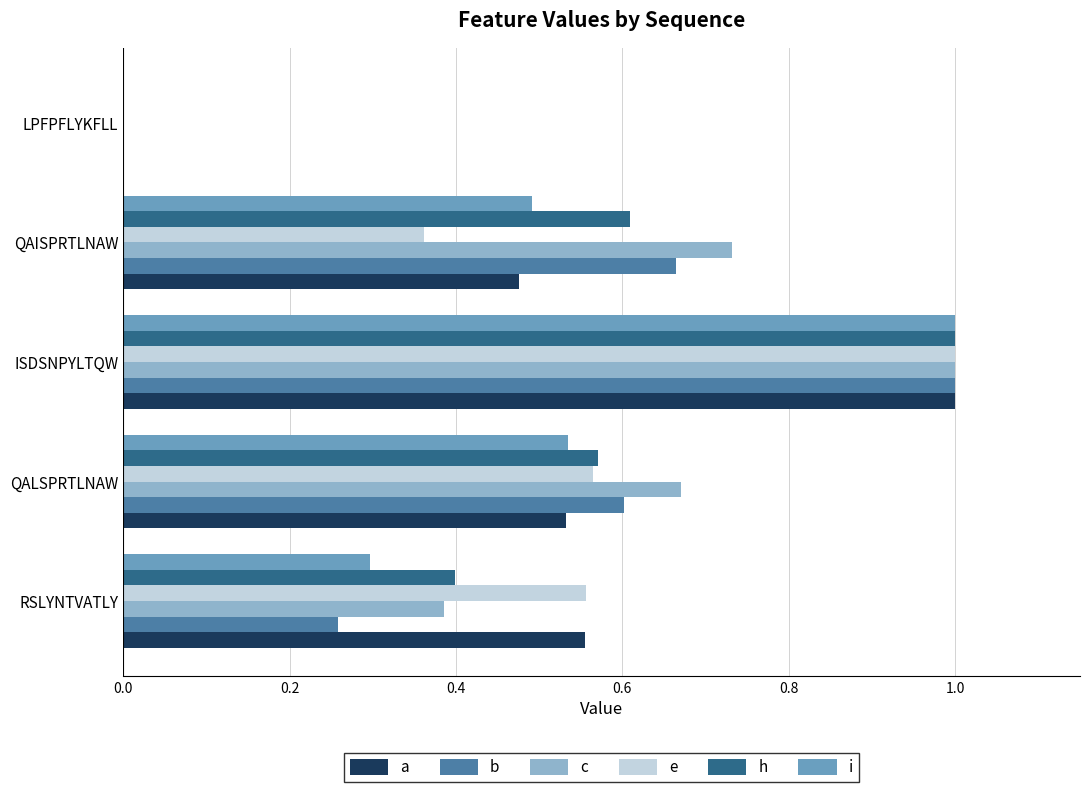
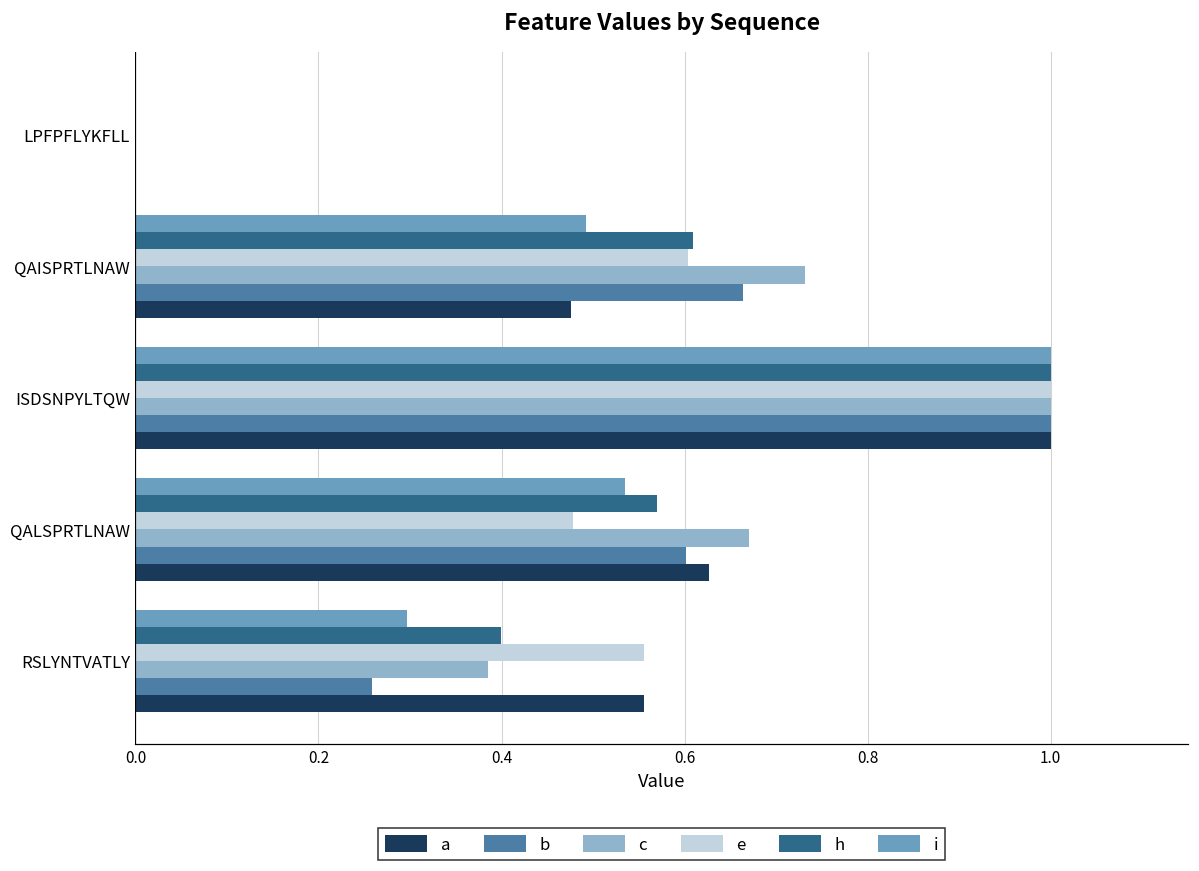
  {
    "a": {
      "LPFPFLYKFLL": 0.00,
      "QAISPRTLNAW": 0.48,
      "ISDSNPYLTQW": 1.00,
-     "QALSPRTLNAW": 0.53,
+     "QALSPRTLNAW": 0.63,
      "RSLYNTVATLY": 0.56
    },
    "e": {
      "LPFPFLYKFLL": 0.00,
-     "QAISPRTLNAW": 0.36,
+     "QAISPRTLNAW": 0.60,
      "ISDSNPYLTQW": 1.00,
-     "QALSPRTLNAW": 0.56,
+     "QALSPRTLNAW": 0.48,
      "RSLYNTVATLY": 0.56
    }
  }
